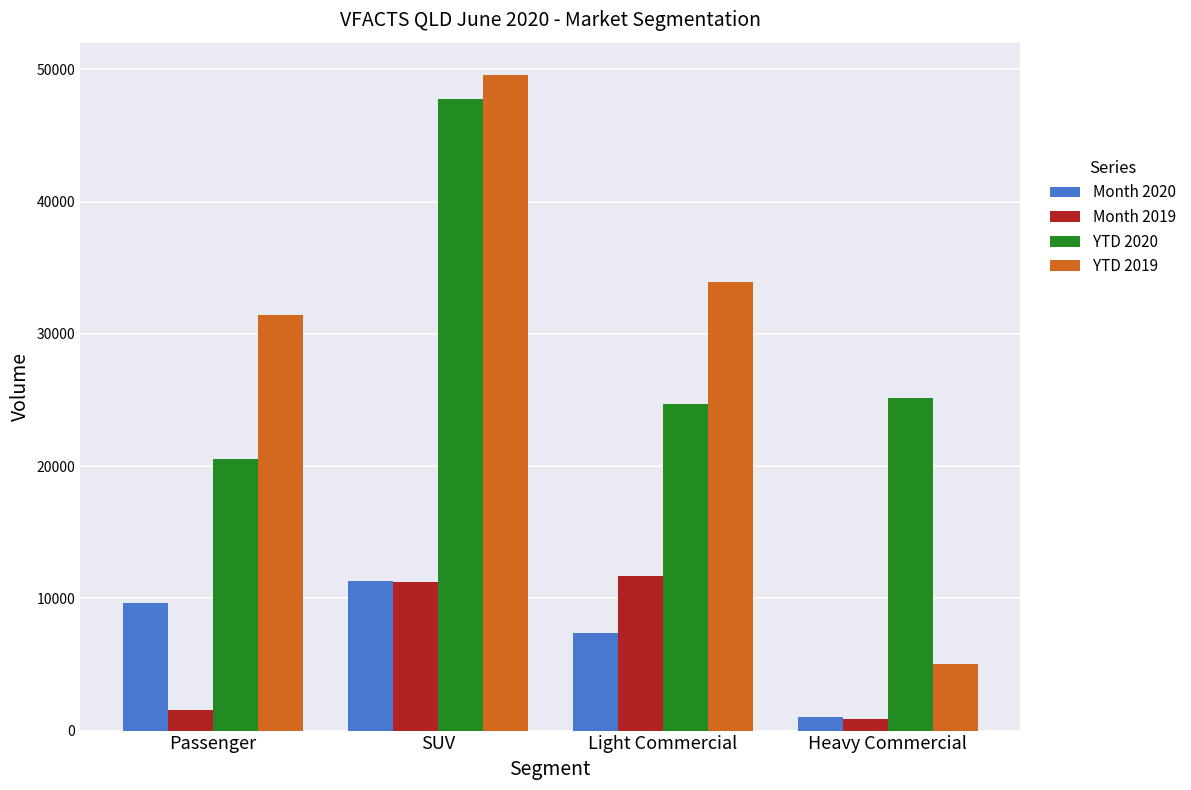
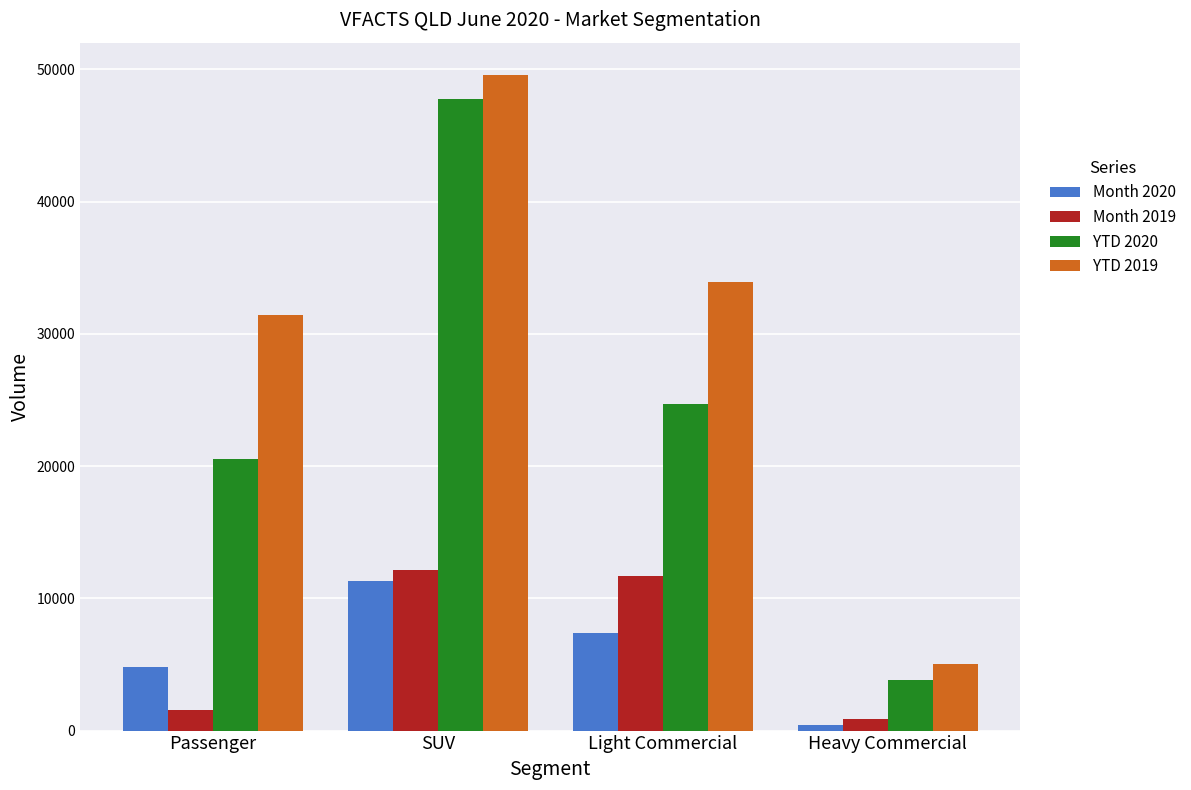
  {
    "Month 2020": {
-     "Passenger": 9700,
+     "Passenger": 4800,
      "SUV": 11300,
      "Light Commercial": 7400,
-     "Heavy Commercial": 1100
+     "Heavy Commercial": 400
    },
    "Month 2019": {
      "Passenger": 1600,
-     "SUV": 11200,
+     "SUV": 12100,
      "Light Commercial": 11700,
      "Heavy Commercial": 900
    },
    "YTD 2020": {
      "Passenger": 20600,
      "SUV": 47800,
      "Light Commercial": 24700,
-     "Heavy Commercial": 25100
+     "Heavy Commercial": 3900
    },
    "YTD 2019": {
      "Passenger": 31400,
      "SUV": 49500,
      "Light Commercial": 33900,
      "Heavy Commercial": 5000
    }
  }
